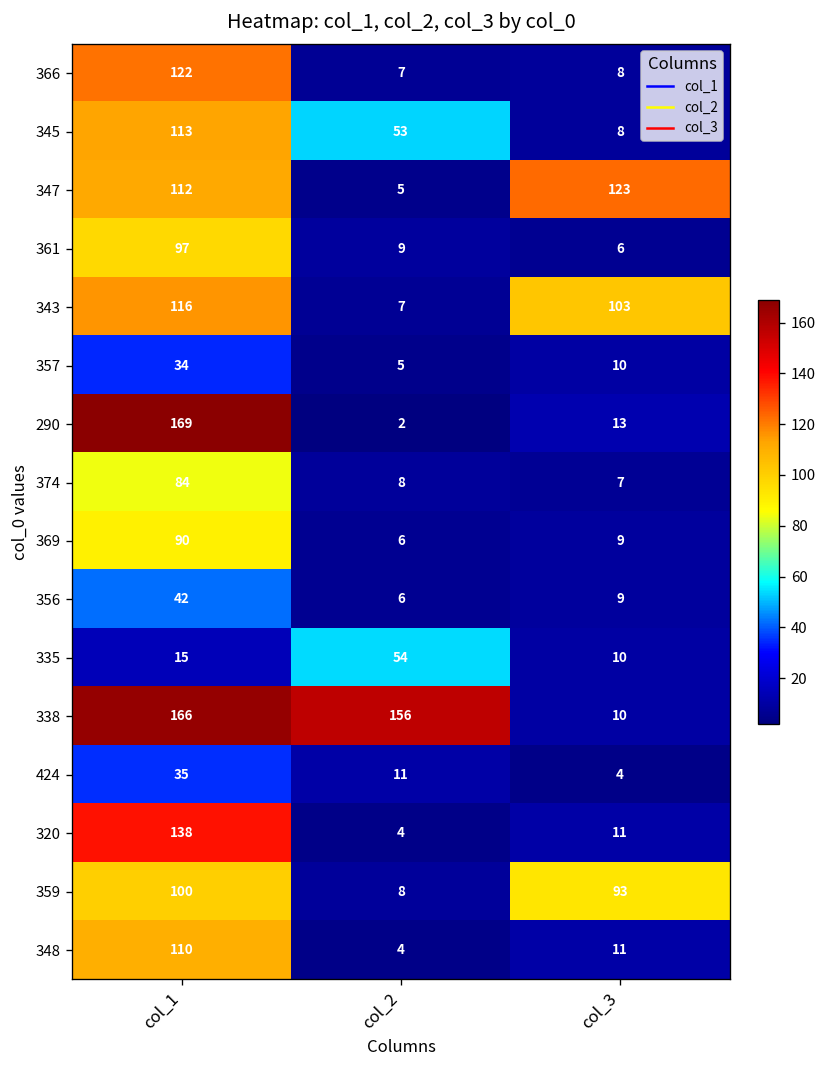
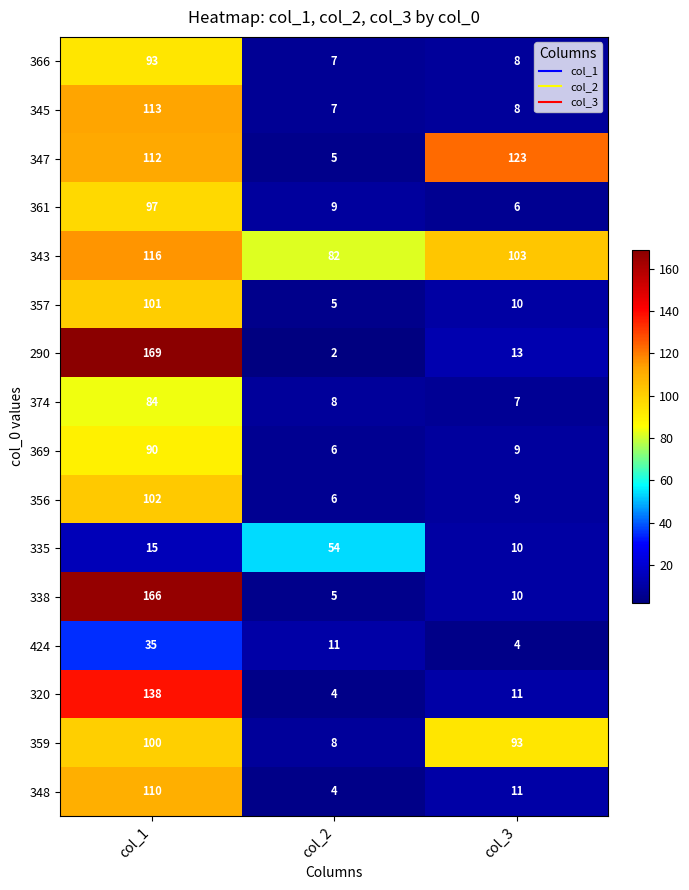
  {
    "366": {
-     "col_1": 122,
+     "col_1": 93,
      "col_2": 7,
      "col_3": 8
    },
    "345": {
      "col_1": 113,
-     "col_2": 53,
+     "col_2": 7,
      "col_3": 8
    },
    "347": {
      "col_1": 112,
      "col_2": 5,
      "col_3": 123
    },
    "361": {
      "col_1": 97,
      "col_2": 9,
      "col_3": 6
    },
    "343": {
      "col_1": 116,
-     "col_2": 7,
+     "col_2": 82,
      "col_3": 103
    },
    "357": {
-     "col_1": 34,
+     "col_1": 101,
      "col_2": 5,
      "col_3": 10
    },
    "290": {
      "col_1": 169,
      "col_2": 2,
      "col_3": 13
    },
    "374": {
      "col_1": 84,
      "col_2": 8,
      "col_3": 7
    },
    "369": {
      "col_1": 90,
      "col_2": 6,
      "col_3": 9
    },
    "356": {
-     "col_1": 42,
+     "col_1": 102,
      "col_2": 6,
      "col_3": 9
    },
    "335": {
      "col_1": 15,
      "col_2": 54,
      "col_3": 10
    },
    "338": {
      "col_1": 166,
-     "col_2": 156,
+     "col_2": 5,
      "col_3": 10
    },
    "424": {
      "col_1": 35,
      "col_2": 11,
      "col_3": 4
    },
    "320": {
      "col_1": 138,
      "col_2": 4,
      "col_3": 11
    },
    "359": {
      "col_1": 100,
      "col_2": 8,
      "col_3": 93
    },
    "348": {
      "col_1": 110,
      "col_2": 4,
      "col_3": 11
    }
  }
